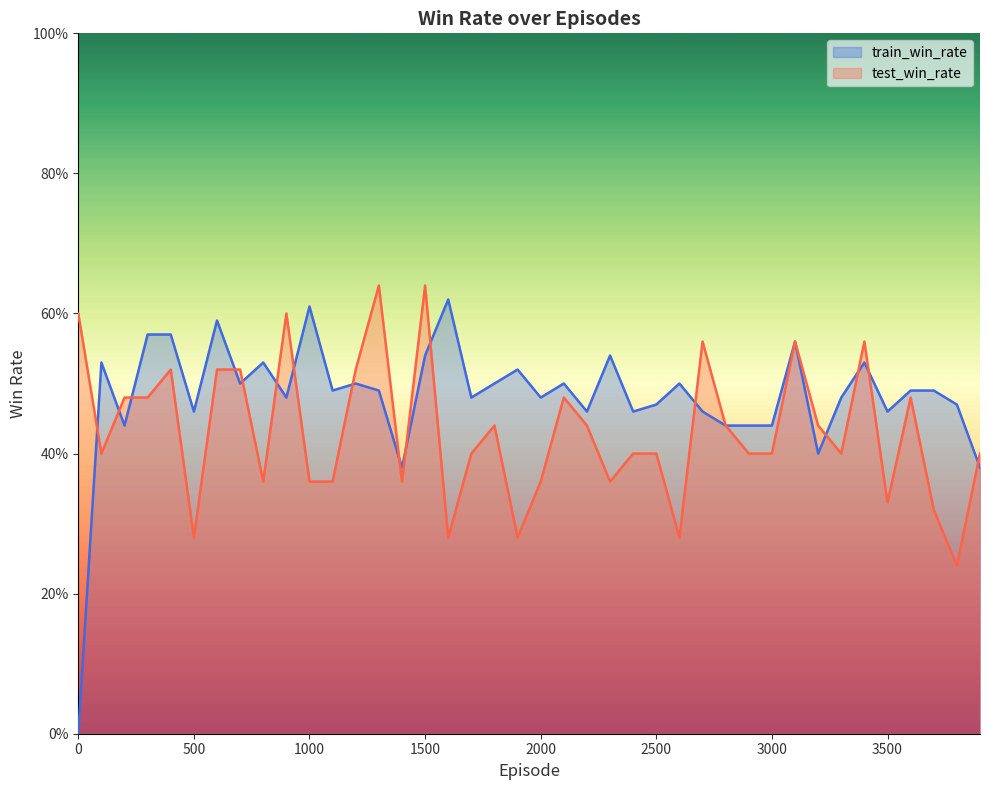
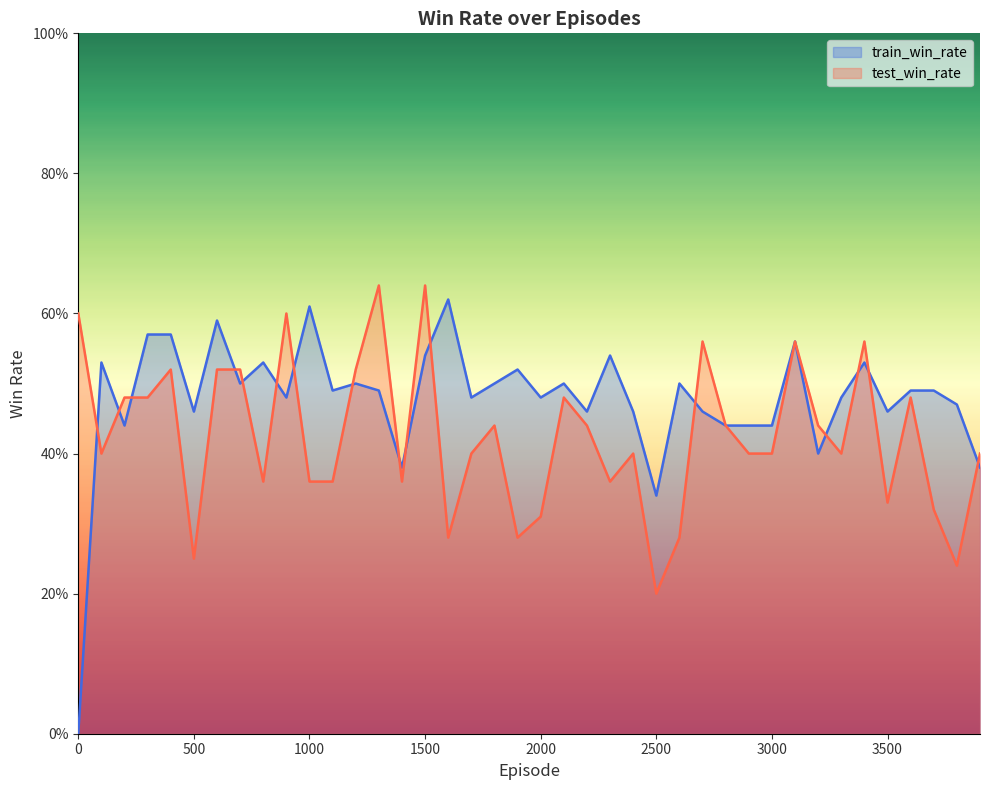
  {
    "train_win_rate": {
      "0": "0%",
      "500": "46%",
      "1000": "61%",
      "1500": "54%",
      "2000": "48%",
-     "2500": "47%",
+     "2500": "34%",
      "3000": "44%",
      "3500": "46%"
    },
    "test_win_rate": {
      "0": "60%",
-     "500": "28%",
+     "500": "25%",
      "1000": "36%",
      "1500": "64%",
-     "2000": "36%",
-     "2500": "40%",
+     "2000": "31%",
+     "2500": "20%",
      "3000": "40%",
      "3500": "33%"
    }
  }
